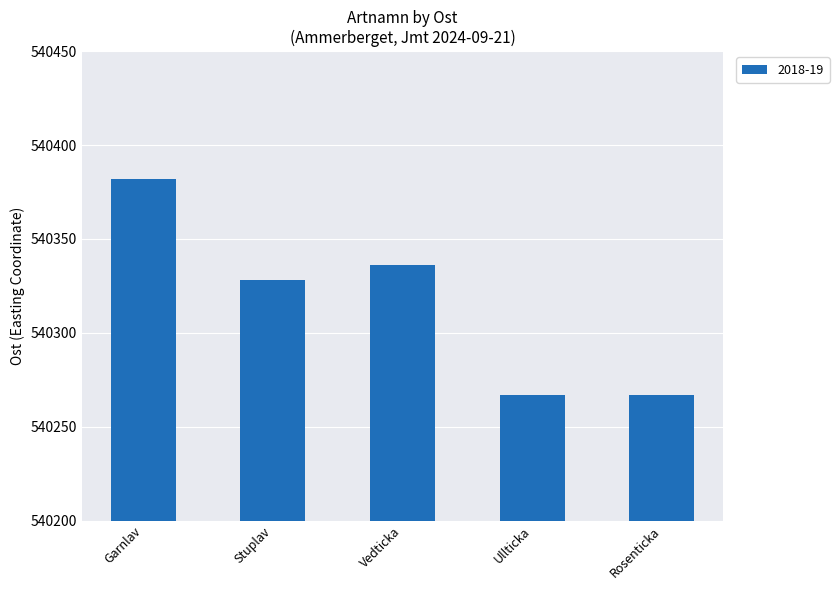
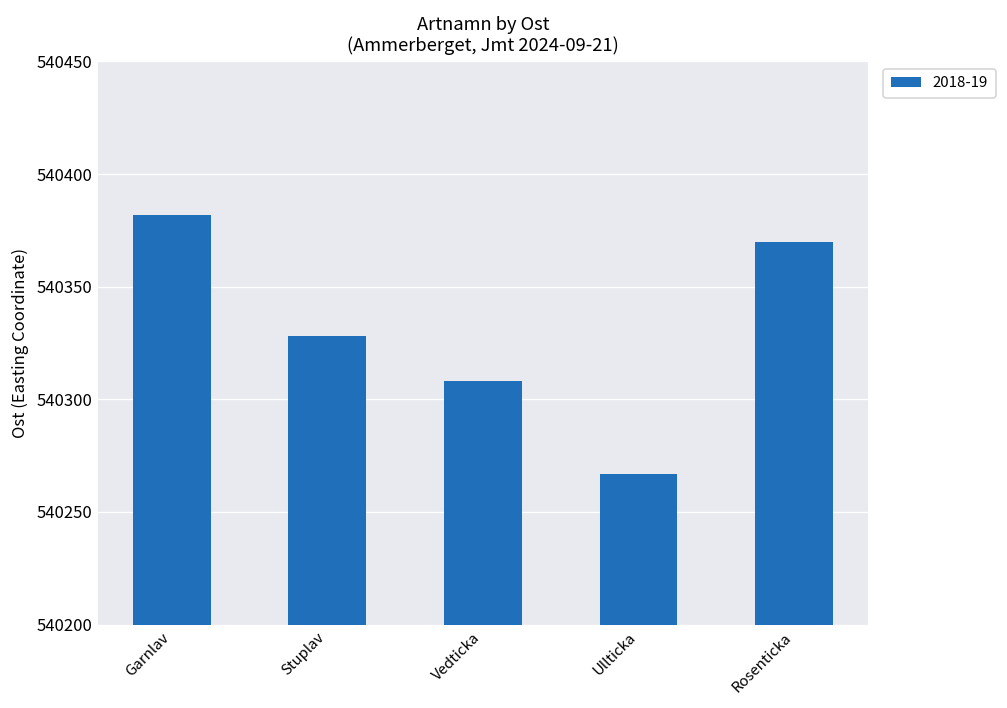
  {
    "Garnlav": 540382,
    "Stuplav": 540328,
-   "Vedticka": 540336,
+   "Vedticka": 540308,
    "Ullticka": 540267,
-   "Rosenticka": 540267
+   "Rosenticka": 540370
  }
